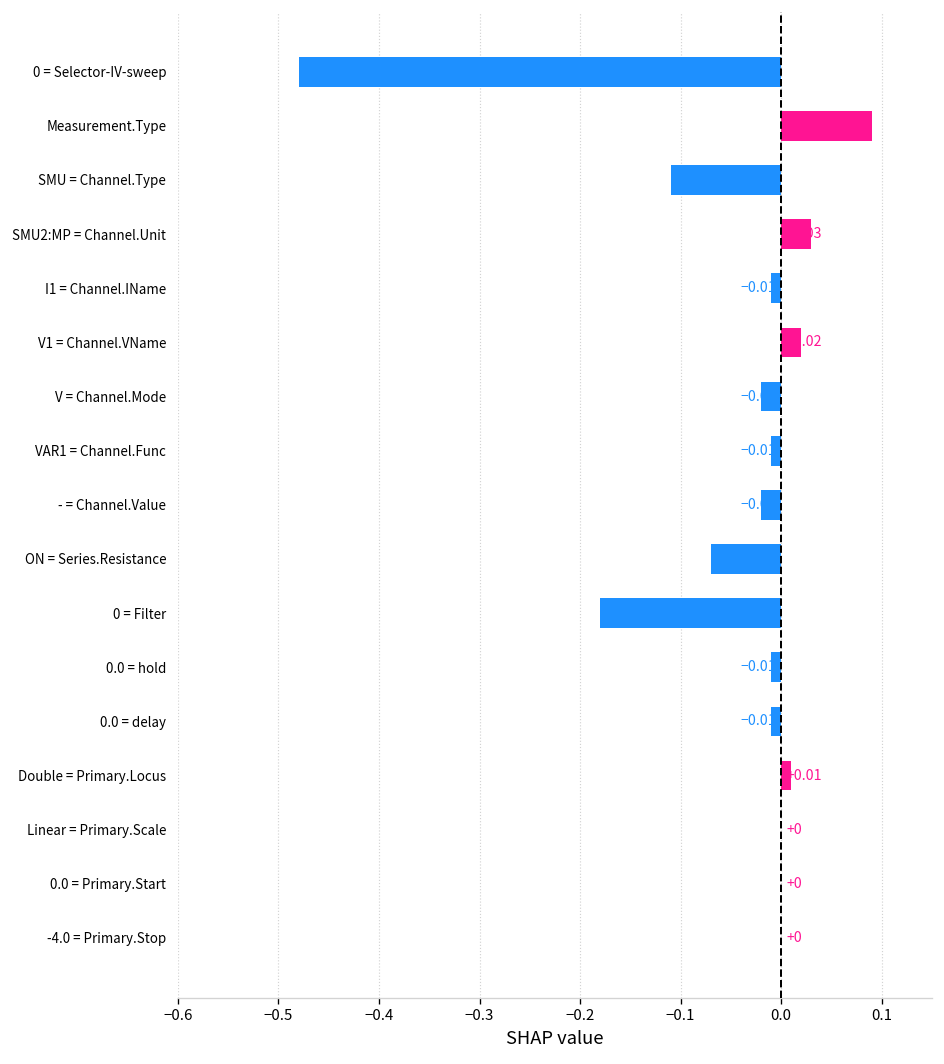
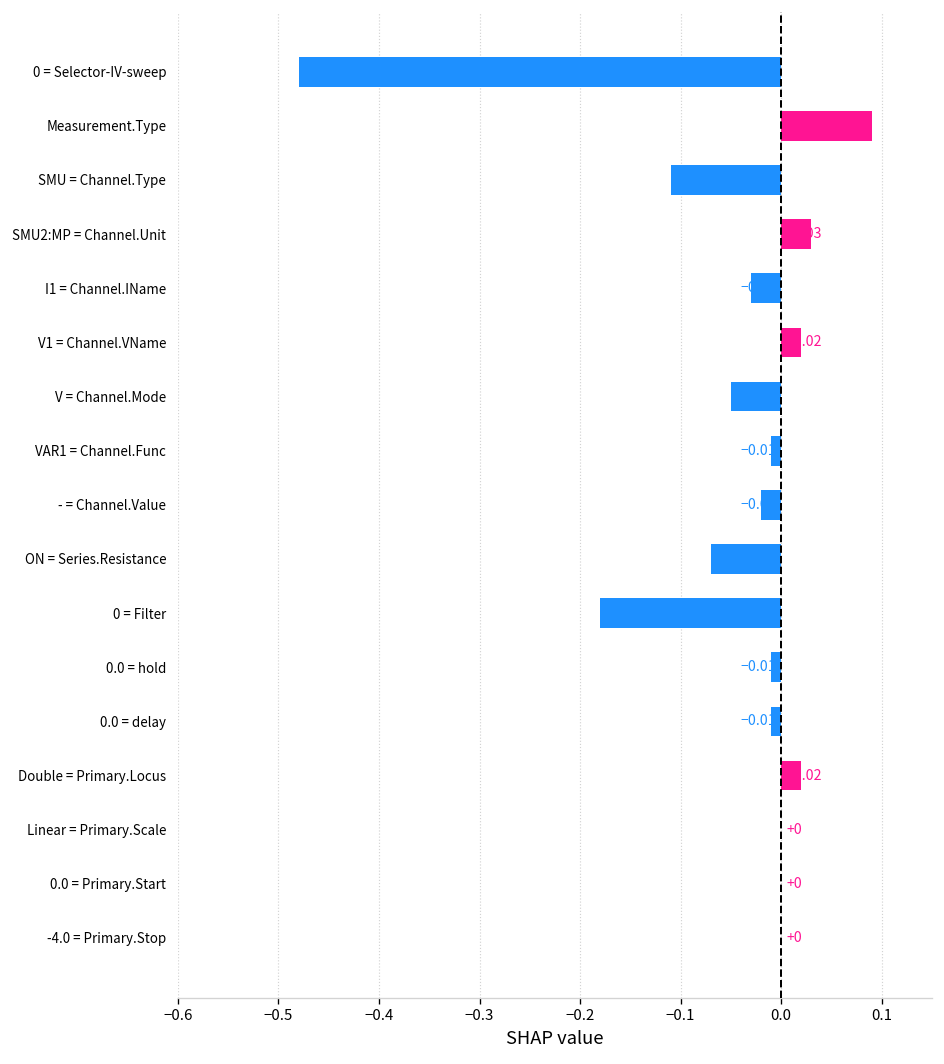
  {
-   "I1 = Channel.IName": "-0.01",
+   "I1 = Channel.IName": "-0.03",
    "V1 = Channel.VName": "+0.02",
-   "V = Channel.Mode": "-0.02",
+   "V = Channel.Mode": "-0.05",
    "VAR1 = Channel.Func": "-0.01",
    "- = Channel.Value": "-0.02",
    "0.0 = hold": "-0.01",
    "0.0 = delay": "-0.01",
-   "Double = Primary.Locus": "+0.01",
+   "Double = Primary.Locus": "+0.02",
    "Linear = Primary.Scale": "+0",
    "0.0 = Primary.Start": "+0",
    "-4.0 = Primary.Stop": "+0"
  }
